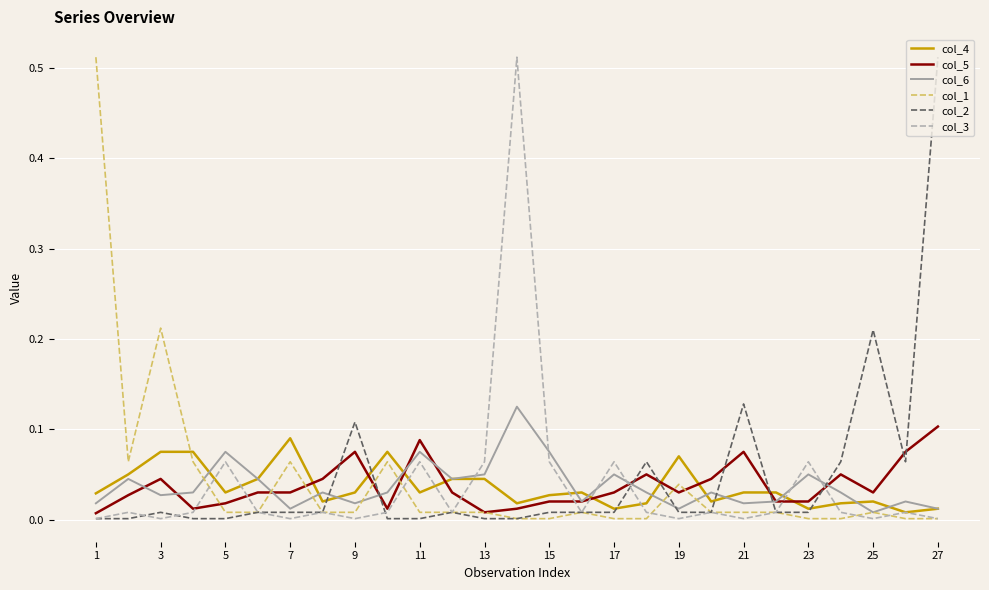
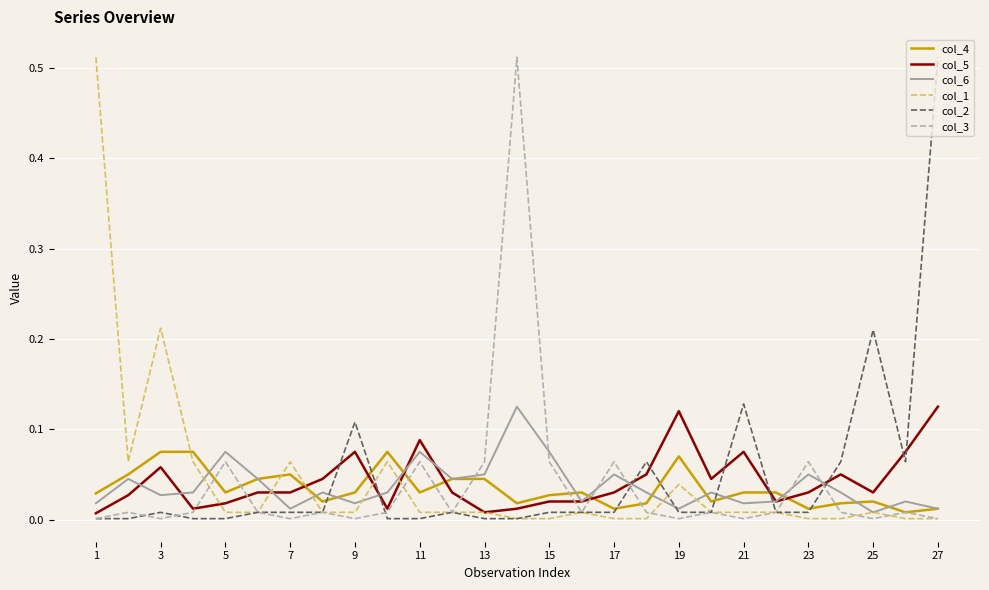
  {
    "col_4": {
      "1": 0.03,
      "3": 0.08,
      "5": 0.03,
-     "7": 0.09,
+     "7": 0.05,
      "9": 0.03,
      "11": 0.03,
      "13": 0.05,
      "15": 0.03,
      "17": 0.01,
      "19": 0.07,
      "21": 0.03,
      "23": 0.01,
      "25": 0.02
    },
    "col_5": {
      "1": 0.01,
-     "3": 0.05,
+     "3": 0.06,
      "5": 0.02,
      "7": 0.03,
      "9": 0.08,
      "11": 0.09,
      "15": 0.02,
      "17": 0.03,
-     "19": 0.03,
+     "19": 0.12,
      "21": 0.08,
-     "23": 0.02,
+     "23": 0.03,
      "25": 0.03,
-     "27": 0.10
+     "27": 0.13
    },
    "col_1": {
      "1": 0.51,
      "3": 0.21,
      "5": 0.01,
      "7": 0.06,
      "9": 0.01,
      "11": 0.01,
      "15": 0.00,
      "17": 0.00,
      "19": 0.04,
      "21": 0.01,
      "23": 0.00
    },
    "col_2": {
      "3": 0.01,
      "5": 0.00,
      "7": 0.01,
      "9": 0.11,
      "11": 0.00,
      "13": 0.00,
      "15": 0.01,
      "17": 0.01,
      "19": 0.01,
      "21": 0.13,
      "23": 0.01,
      "25": 0.21
    }
  }
